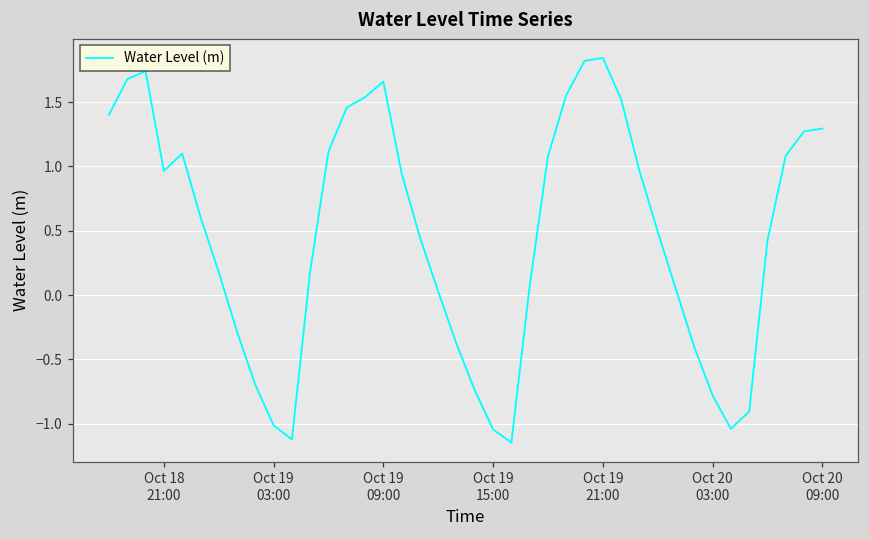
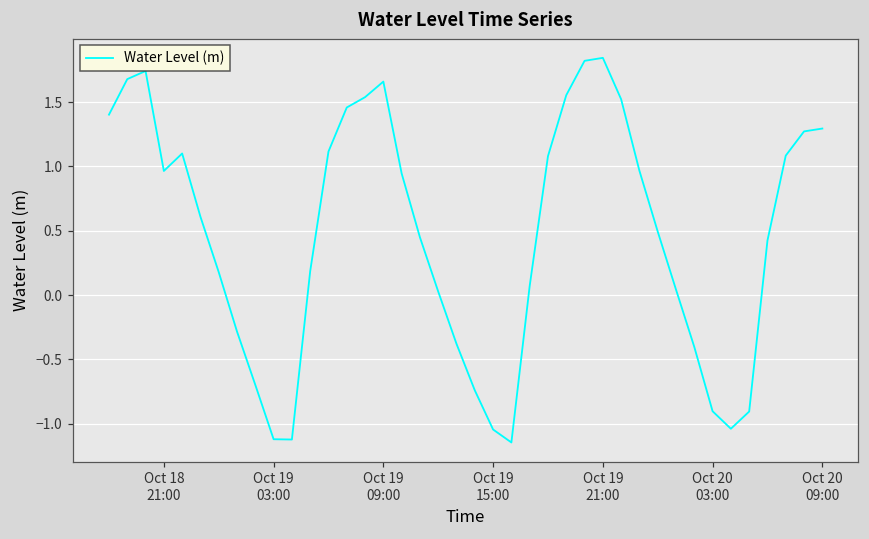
  {
    "Oct 18 21:00": 0.96,
-   "Oct 19 03:00": -1.01,
+   "Oct 19 03:00": -1.12,
    "Oct 19 09:00": 1.66,
    "Oct 19 15:00": -1.05,
    "Oct 19 21:00": 1.84,
-   "Oct 20 03:00": -0.78,
+   "Oct 20 03:00": -0.90,
    "Oct 20 09:00": 1.29
  }
